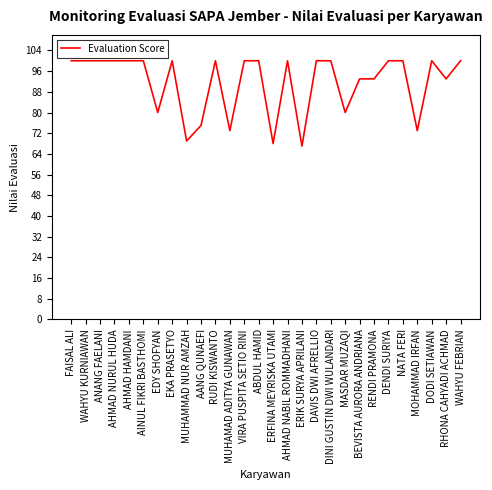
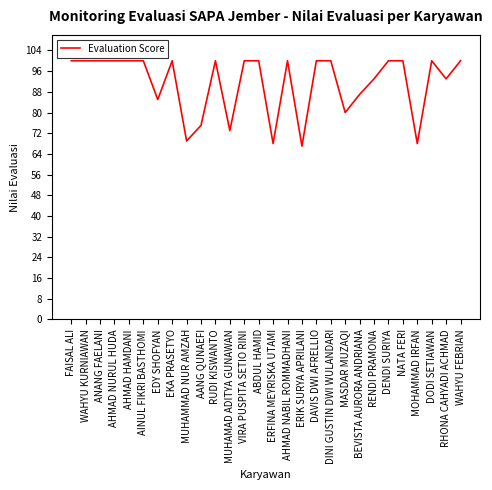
  {
    "FAISAL ALI": 100,
    "WAHYU KURNIAWAN": 100,
    "ANANG FAELANI": 100,
    "AHMAD NURUL HUDA": 100,
    "AHMAD HAMDANI": 100,
    "AINUL FIKRI BASTHOMI": 100,
-   "EDY SHOFYAN": 80,
+   "EDY SHOFYAN": 85,
    "EKA PRASETYO": 100,
    "MUHAMMAD NUR AMZAH": 69,
    "AANG QUNAEFI": 75,
    "RUDI KISWANTO": 100,
    "MUHAMAD ADITYA GUNAWAN": 73,
    "VIRA PUSPITA SETIO RINI": 100,
    "ABDUL HAMID": 100,
    "ERFINA MEYRISKA UTAMI": 68,
    "AHMAD NABIL ROMMADHANI": 100,
    "ERIK SURYA APRILANI": 67,
    "DAVIS DWI AFRELLIO": 100,
    "DINI GUSTIN DWI WULANDARI": 100,
    "MASDAR MUZAQI": 80,
-   "BEVISTA AURORA ANDRIANA": 93,
+   "BEVISTA AURORA ANDRIANA": 87,
    "RENDI PRAMONA": 93,
    "DENDI SURIYA": 100,
    "NATA FERI": 100,
-   "MOHAMMAD IRFAN": 73,
+   "MOHAMMAD IRFAN": 68,
    "DODI SETIAWAN": 100,
    "RHONA CAHYADI ACHMAD": 93,
    "WAHYU FEBRIAN": 100
  }
